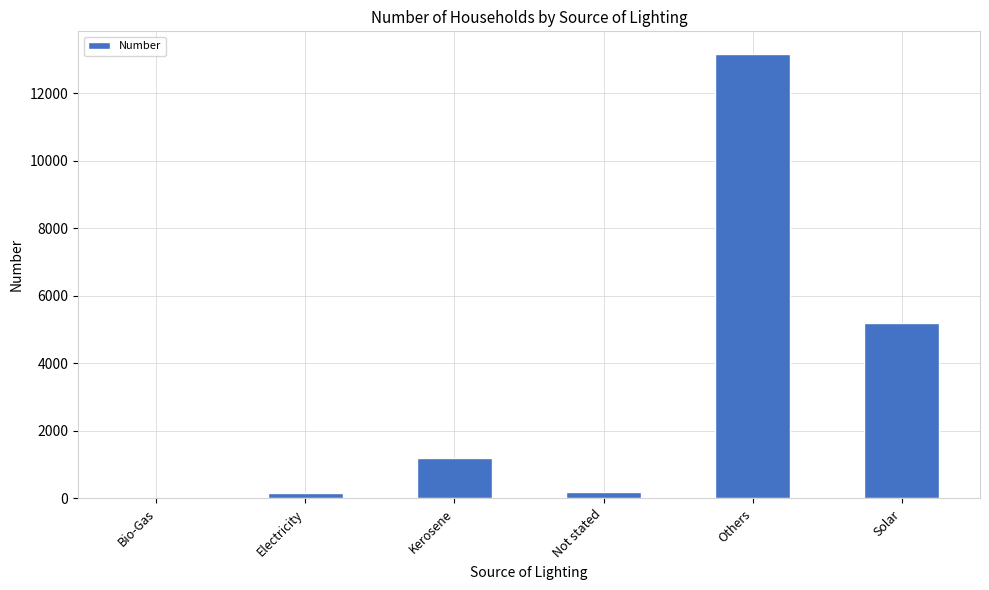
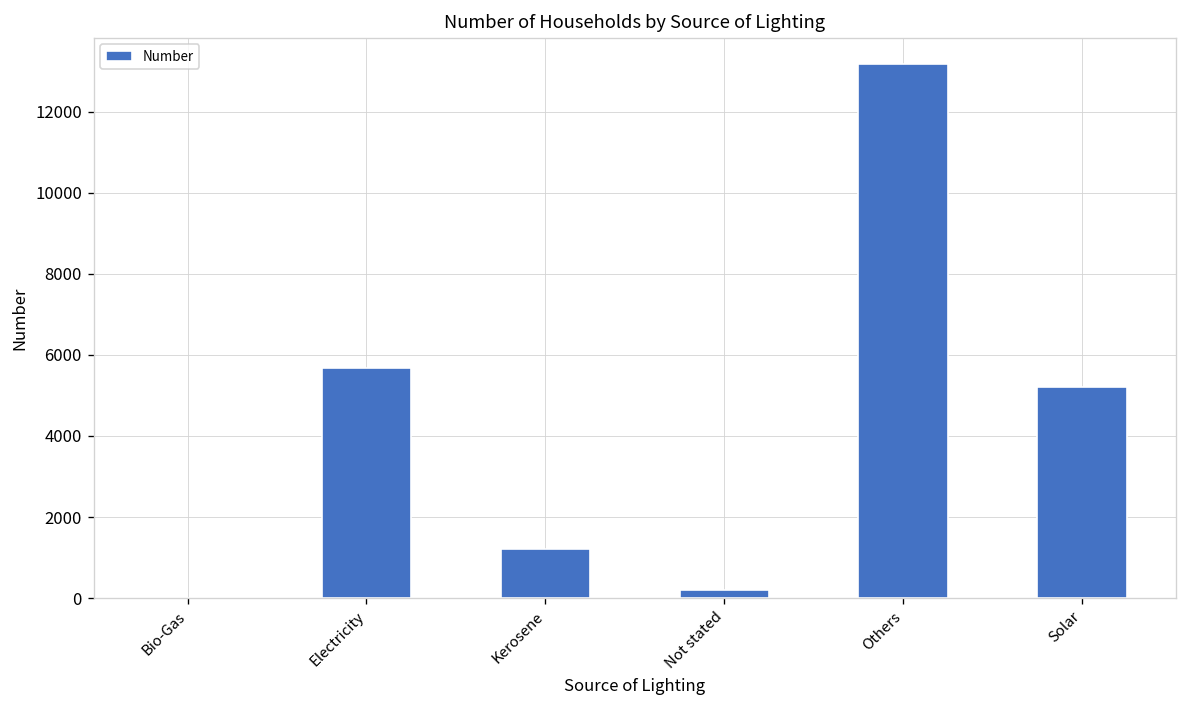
  {
    "Bio-Gas": 0,
-   "Electricity": 200,
+   "Electricity": 5700,
    "Kerosene": 1200,
    "Not stated": 200,
    "Others": 13200,
    "Solar": 5200
  }
